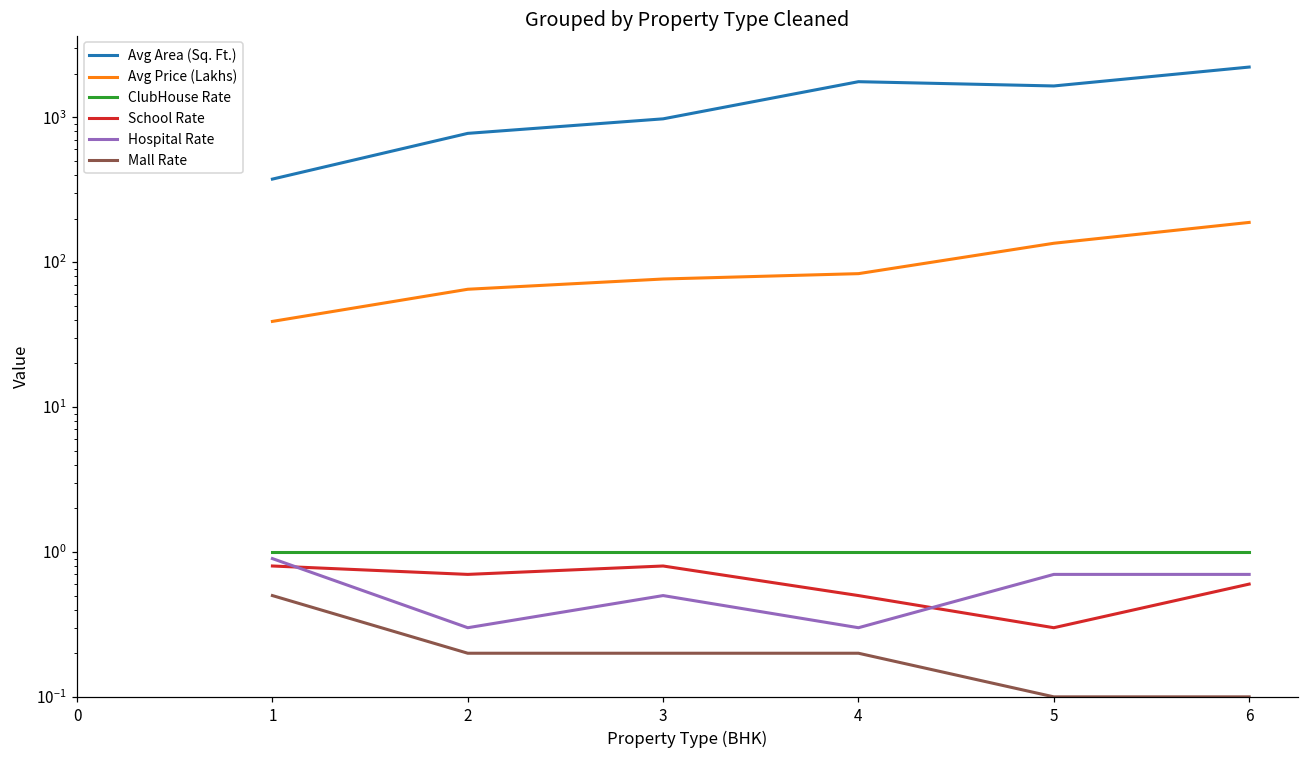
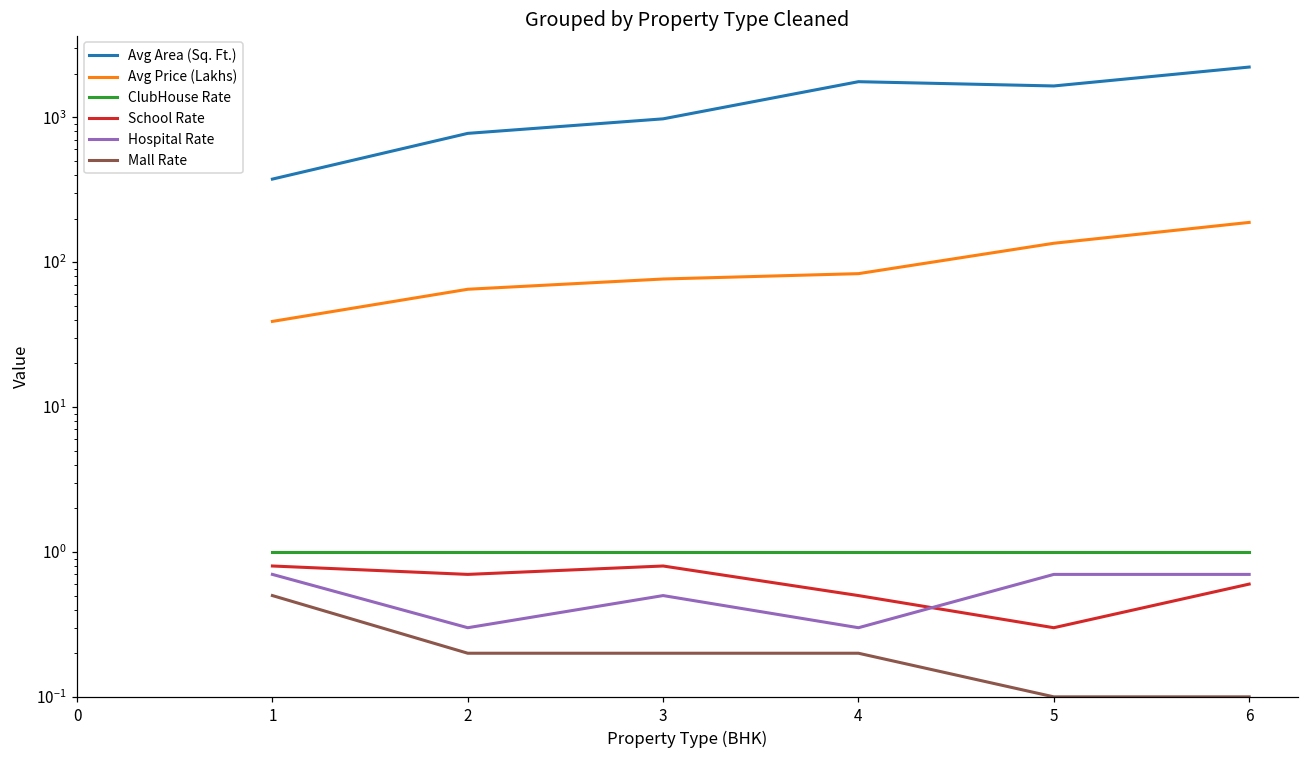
  {
    "Avg Area (Sq. Ft.)": {
      "1": 370,
      "2": 800,
      "3": 1000,
      "4": 1800,
      "5": 1600,
      "6": 2200
    },
    "Avg Price (Lakhs)": {
      "1": 39,
      "2": 70,
      "3": 80,
      "4": 80,
      "5": 140,
      "6": 190
    },
    "ClubHouse Rate": {
      "1": 1.0,
      "2": 1.0,
      "3": 1.0,
      "4": 1.0,
      "5": 1.0,
      "6": 1.0
    },
    "School Rate": {
      "1": 0.8,
      "2": 0.7,
      "3": 0.8,
      "4": 0.5,
      "5": 0.3,
      "6": 0.6
    },
    "Hospital Rate": {
-     "1": 0.9,
+     "1": 0.7,
      "2": 0.3,
      "3": 0.5,
      "4": 0.3,
      "5": 0.7,
      "6": 0.7
    },
    "Mall Rate": {
      "1": 0.5,
      "2": 0.2,
      "3": 0.2,
      "4": 0.2,
      "5": 0.1,
      "6": 0.1
    }
  }
